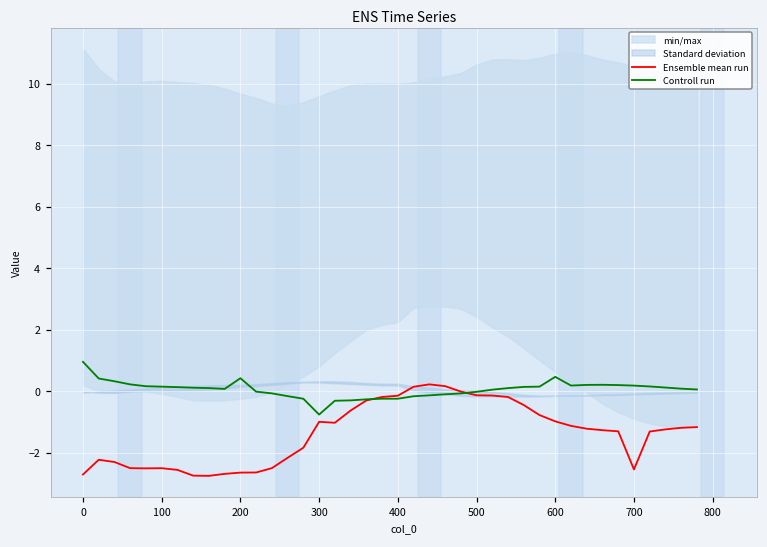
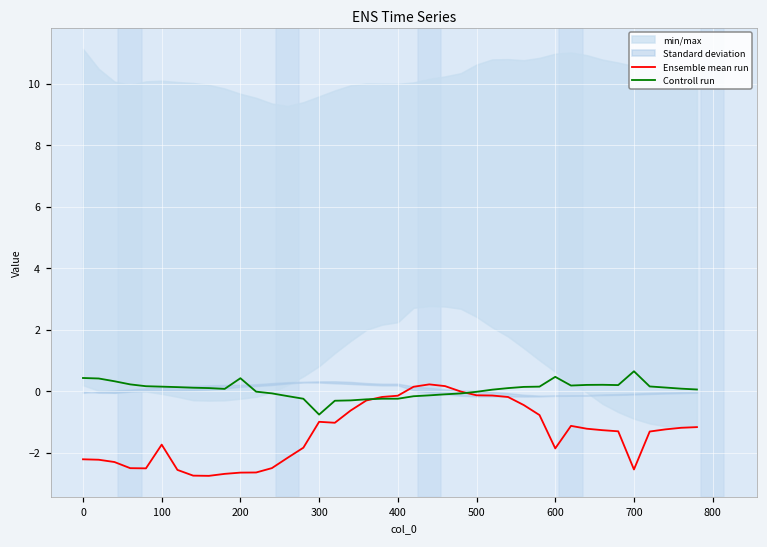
  {
    "Ensemble mean run": {
-     "0": -2.7,
-     "100": -2.5,
+     "0": -2.2,
+     "100": -1.7,
      "200": -2.6,
      "300": -1.0,
      "400": -0.1,
      "500": -0.1,
-     "600": -1.0,
+     "600": -1.9,
      "700": -2.5
    },
    "Controll run": {
-     "0": 1.0,
+     "0": 0.4,
      "200": 0.4,
      "300": -0.8,
      "400": -0.2,
      "600": 0.5,
-     "700": 0.2
+     "700": 0.7
    }
  }
